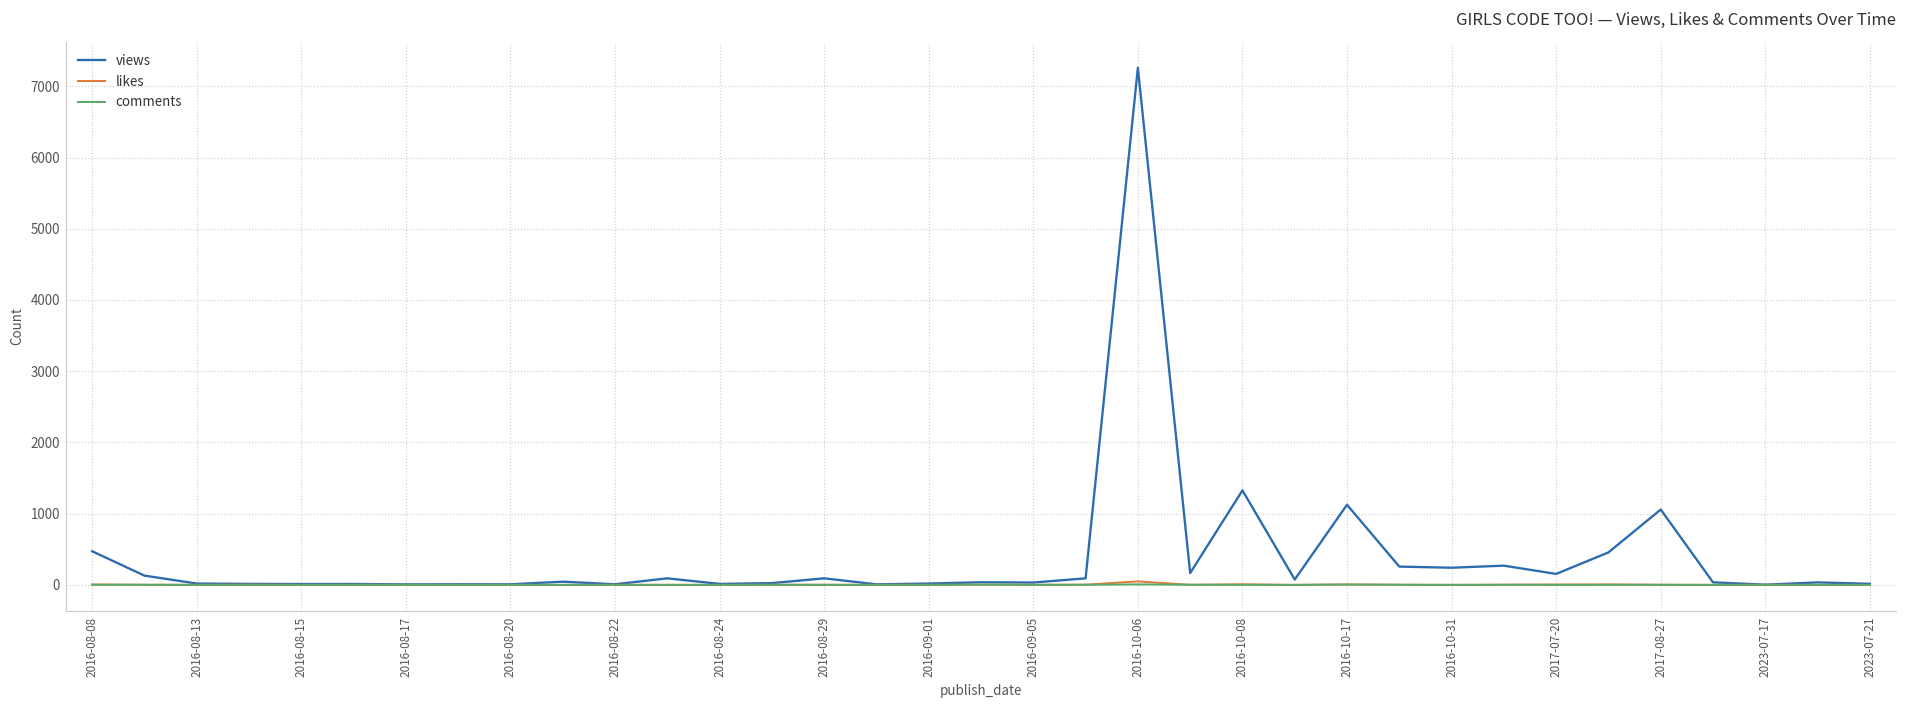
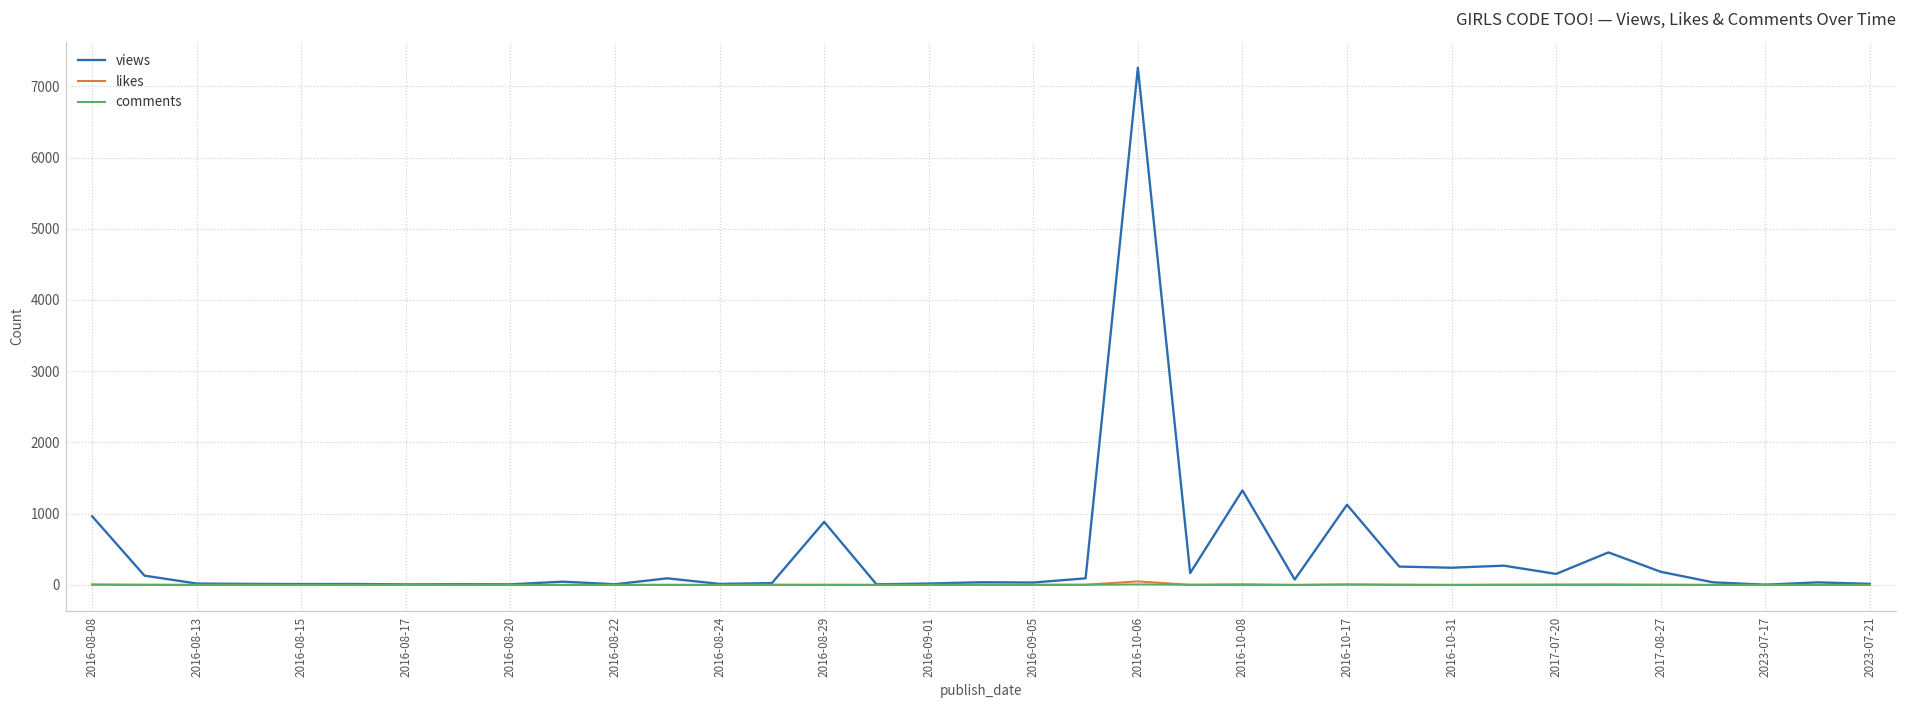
  {
    "views": {
-     "2016-08-08": 500,
-     "2016-08-29": 100,
+     "2016-08-08": 1000,
+     "2016-08-29": 900,
      "2016-10-06": 7300,
-     "2017-08-27": 1100
+     "2017-08-27": 200
    }
  }
